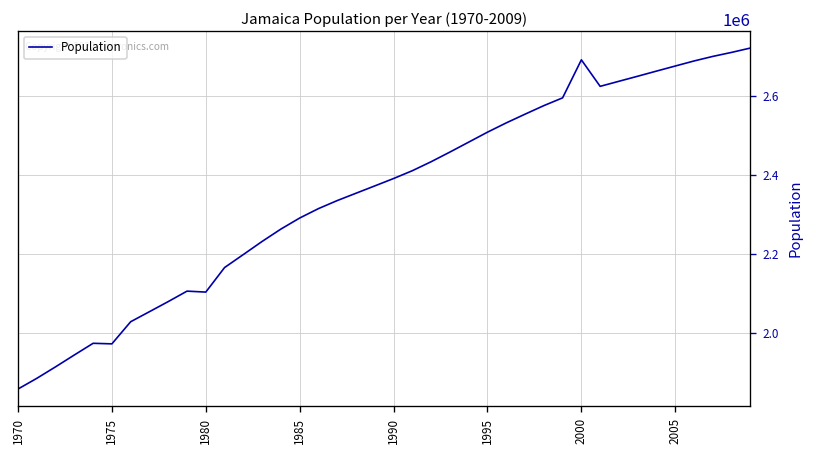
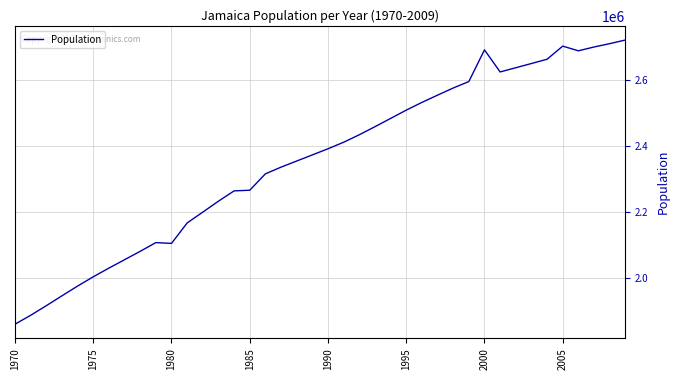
  {
    "1970": 1860000,
-   "1975": 1970000,
+   "1975": 2000000,
    "1980": 2100000,
-   "1985": 2290000,
+   "1985": 2270000,
    "1990": 2390000,
    "1995": 2510000,
    "2000": 2690000,
-   "2005": 2680000
+   "2005": 2700000
  }
